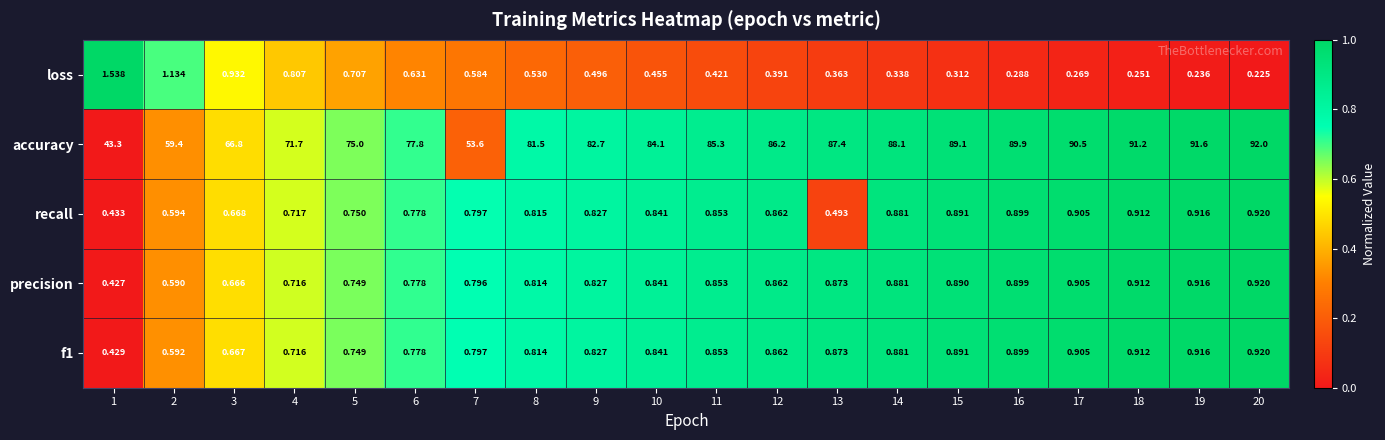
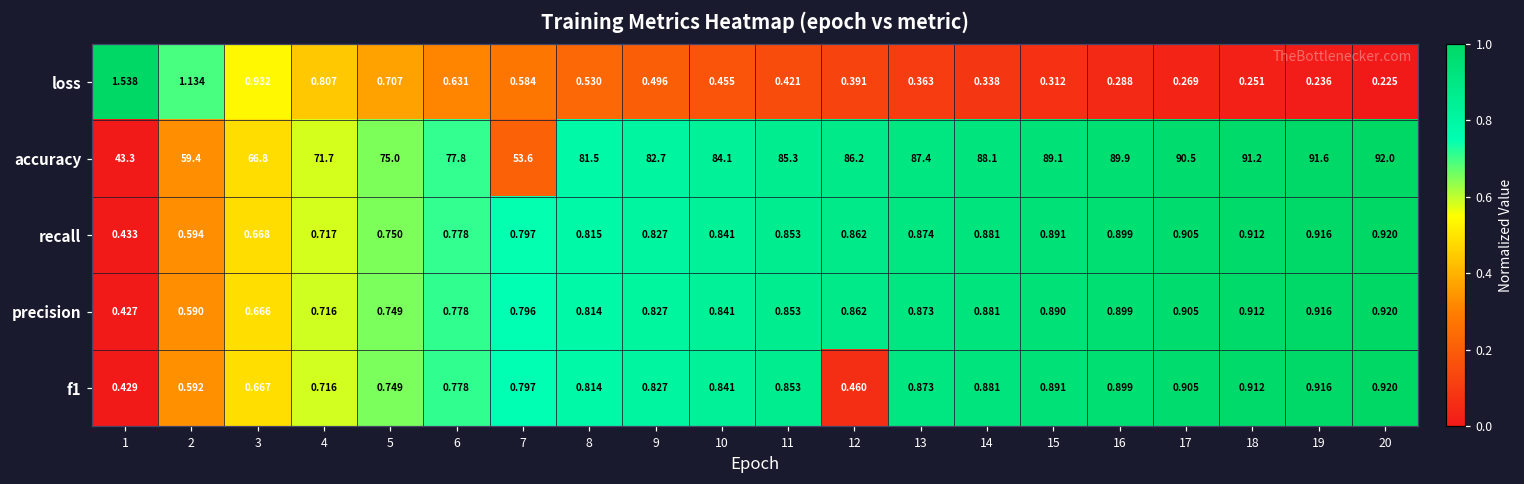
  {
    "loss": {
      "1": 1.538,
      "2": 1.134,
      "3": 0.932,
      "4": 0.807,
      "5": 0.707,
      "6": 0.631,
      "7": 0.584,
      "8": 0.530,
      "9": 0.496,
      "10": 0.455,
      "11": 0.421,
      "12": 0.391,
      "13": 0.363,
      "14": 0.338,
      "15": 0.312,
      "16": 0.288,
      "17": 0.269,
      "18": 0.251,
      "20": 0.225
    },
    "accuracy": {
      "1": 43.3,
      "2": 59.4,
      "3": 66.8,
      "4": 71.7,
      "5": 75.0,
      "6": 77.8,
      "7": 53.6,
      "8": 81.5,
      "9": 82.7,
      "10": 84.1,
      "11": 85.3,
      "12": 86.2,
      "13": 87.4,
      "14": 88.1,
      "15": 89.1,
      "16": 89.9,
      "17": 90.5,
      "18": 91.2,
      "19": 91.6,
      "20": 92.0
    },
    "recall": {
      "1": 0.433,
      "2": 0.594,
      "3": 0.668,
      "4": 0.717,
      "5": 0.750,
      "6": 0.778,
      "7": 0.797,
      "8": 0.815,
      "9": 0.827,
      "10": 0.841,
      "11": 0.853,
      "12": 0.862,
-     "13": 0.493,
+     "13": 0.874,
      "14": 0.881,
      "15": 0.891,
      "16": 0.899,
      "17": 0.905,
      "18": 0.912,
      "19": 0.916,
      "20": 0.920
    },
    "precision": {
      "1": 0.427,
      "2": 0.590,
      "3": 0.666,
      "4": 0.716,
      "5": 0.749,
      "6": 0.778,
      "7": 0.796,
      "8": 0.814,
      "9": 0.827,
      "10": 0.841,
      "11": 0.853,
      "12": 0.862,
      "13": 0.873,
      "14": 0.881,
      "15": 0.890,
      "16": 0.899,
      "17": 0.905,
      "18": 0.912,
      "19": 0.916,
      "20": 0.920
    },
    "f1": {
      "1": 0.429,
      "2": 0.592,
      "3": 0.667,
      "4": 0.716,
      "5": 0.749,
      "6": 0.778,
      "7": 0.797,
      "8": 0.814,
      "9": 0.827,
      "10": 0.841,
      "11": 0.853,
-     "12": 0.862,
+     "12": 0.460,
      "13": 0.873,
      "14": 0.881,
      "15": 0.891,
      "16": 0.899,
      "17": 0.905,
      "18": 0.912,
      "19": 0.916,
      "20": 0.920
    }
  }
